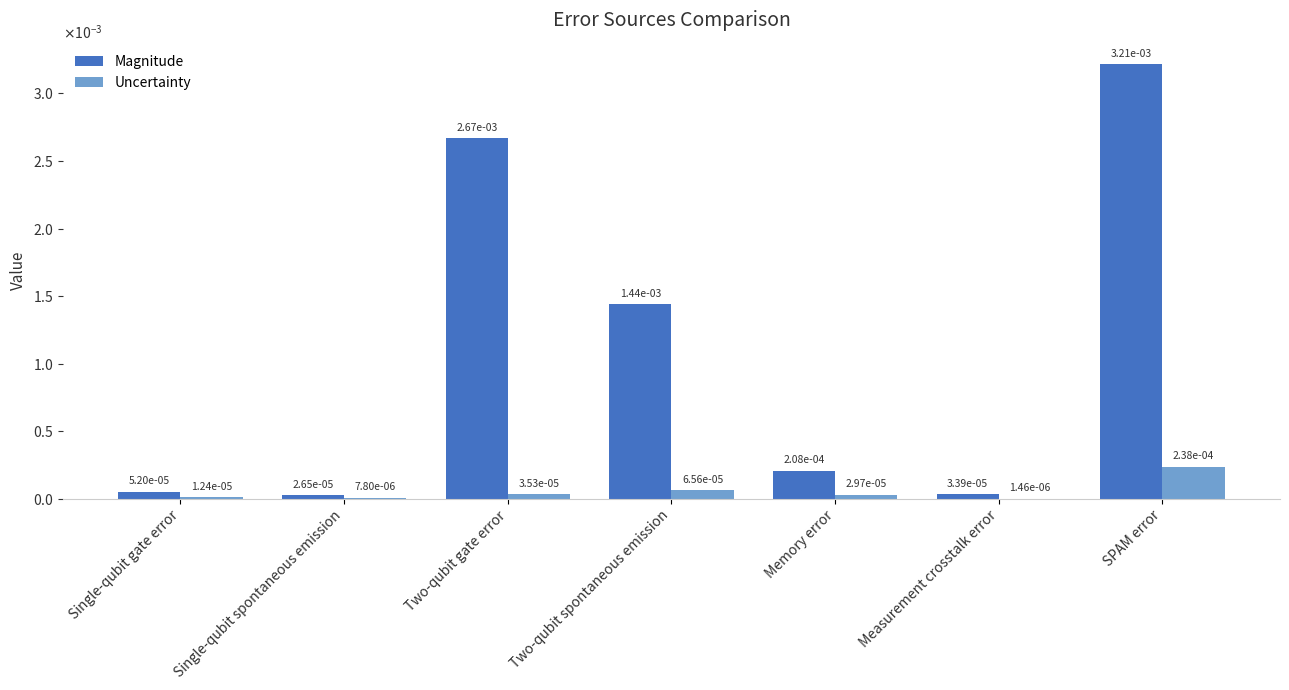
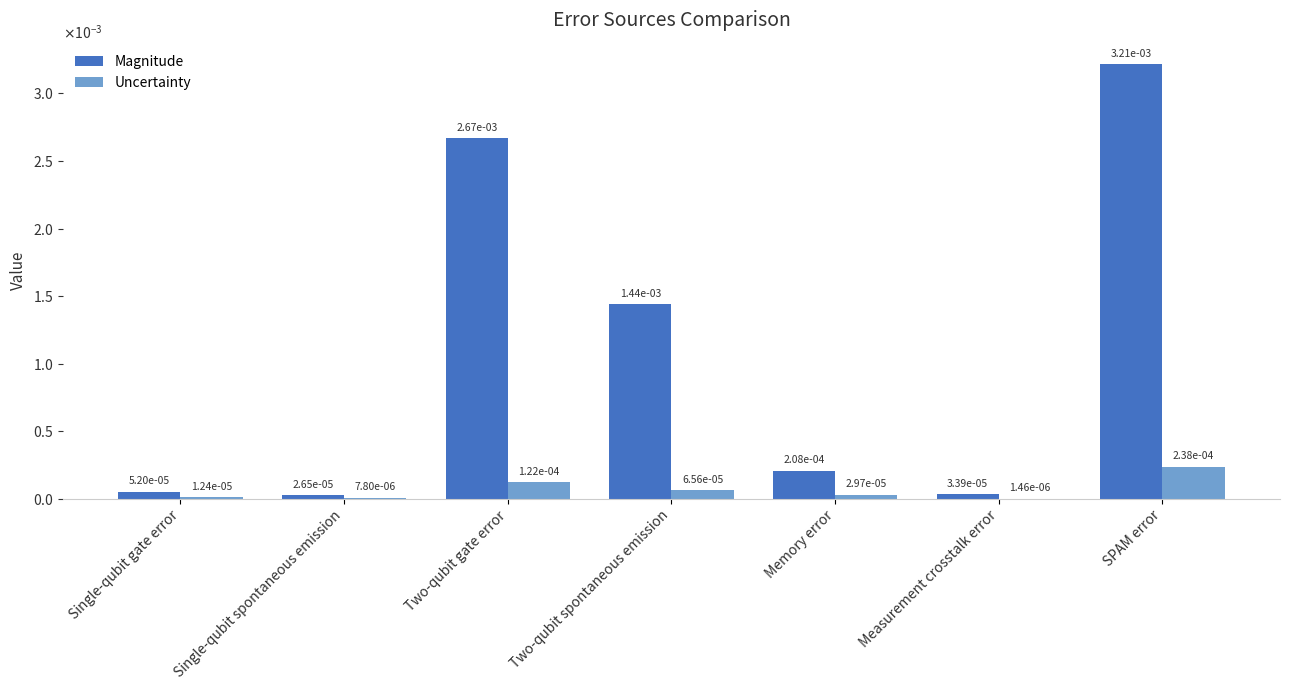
  {
    "Magnitude": {
      "Single-qubit gate error": "5.20e-05",
      "Single-qubit spontaneous emission": "2.65e-05",
      "Two-qubit gate error": "2.67e-03",
      "Two-qubit spontaneous emission": "1.44e-03",
      "Memory error": "2.08e-04",
      "Measurement crosstalk error": "3.39e-05",
      "SPAM error": "3.21e-03"
    },
    "Uncertainty": {
      "Single-qubit gate error": "1.24e-05",
      "Single-qubit spontaneous emission": "7.80e-06",
-     "Two-qubit gate error": "3.53e-05",
+     "Two-qubit gate error": "1.22e-04",
      "Two-qubit spontaneous emission": "6.56e-05",
      "Memory error": "2.97e-05",
      "Measurement crosstalk error": "1.46e-06",
      "SPAM error": "2.38e-04"
    }
  }
